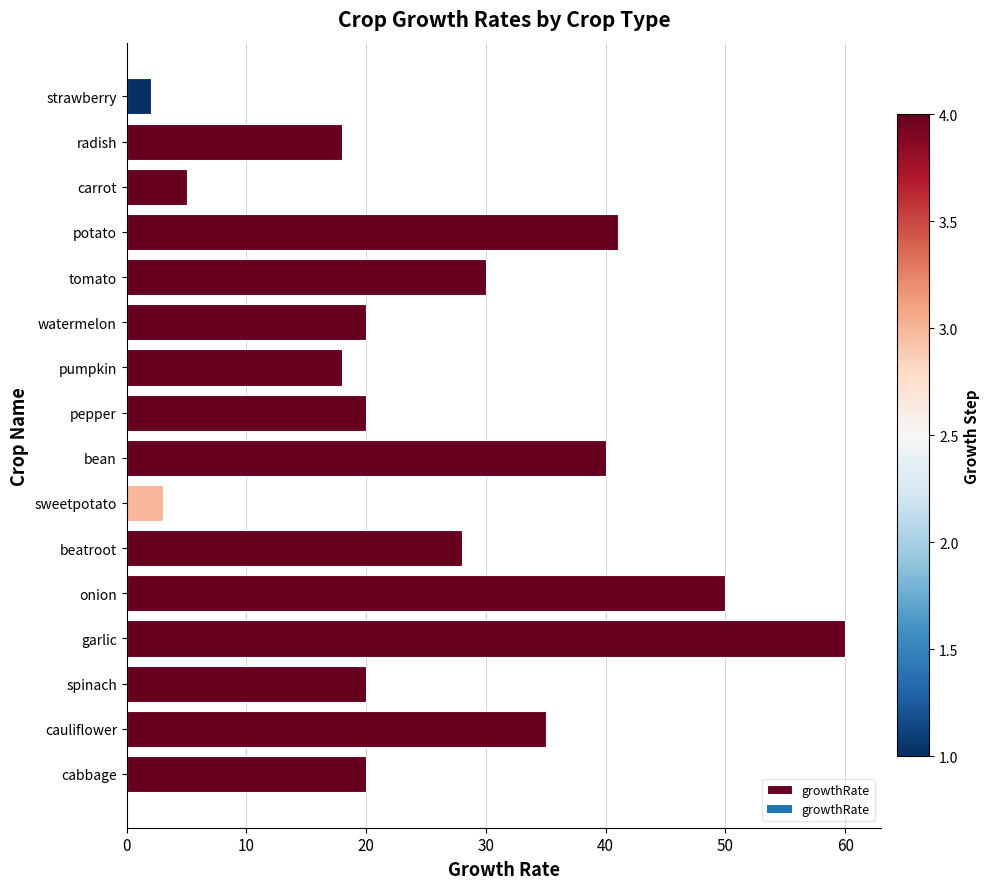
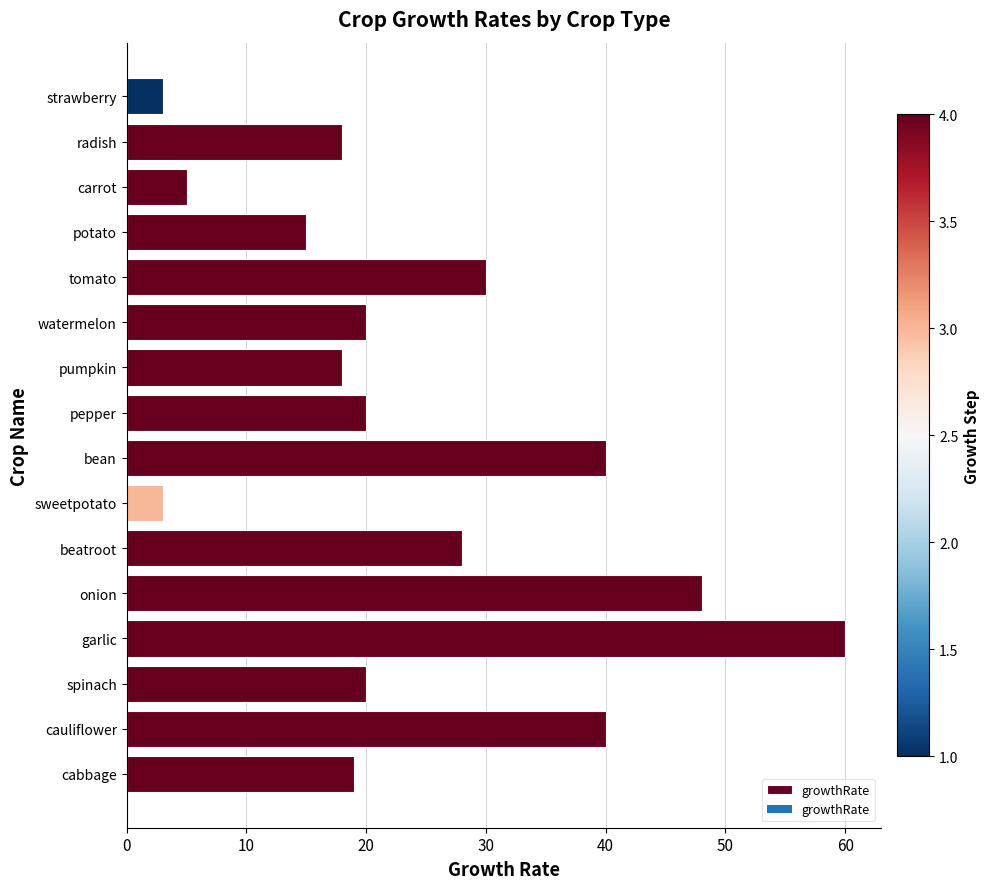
  {
-   "strawberry": 2,
+   "strawberry": 3,
    "radish": 18,
    "carrot": 5,
-   "potato": 41,
+   "potato": 15,
    "tomato": 30,
    "watermelon": 20,
    "pumpkin": 18,
    "pepper": 20,
    "bean": 40,
    "sweetpotato": 3,
    "beatroot": 28,
-   "onion": 50,
+   "onion": 48,
    "garlic": 60,
    "spinach": 20,
-   "cauliflower": 35,
-   "cabbage": 20
+   "cauliflower": 40,
+   "cabbage": 19
  }
